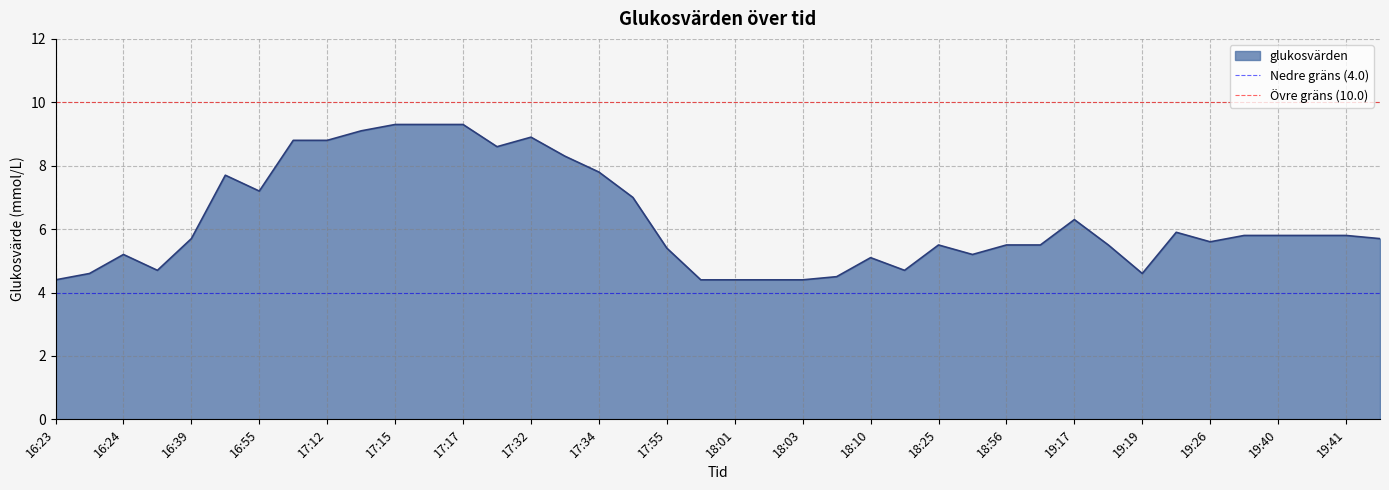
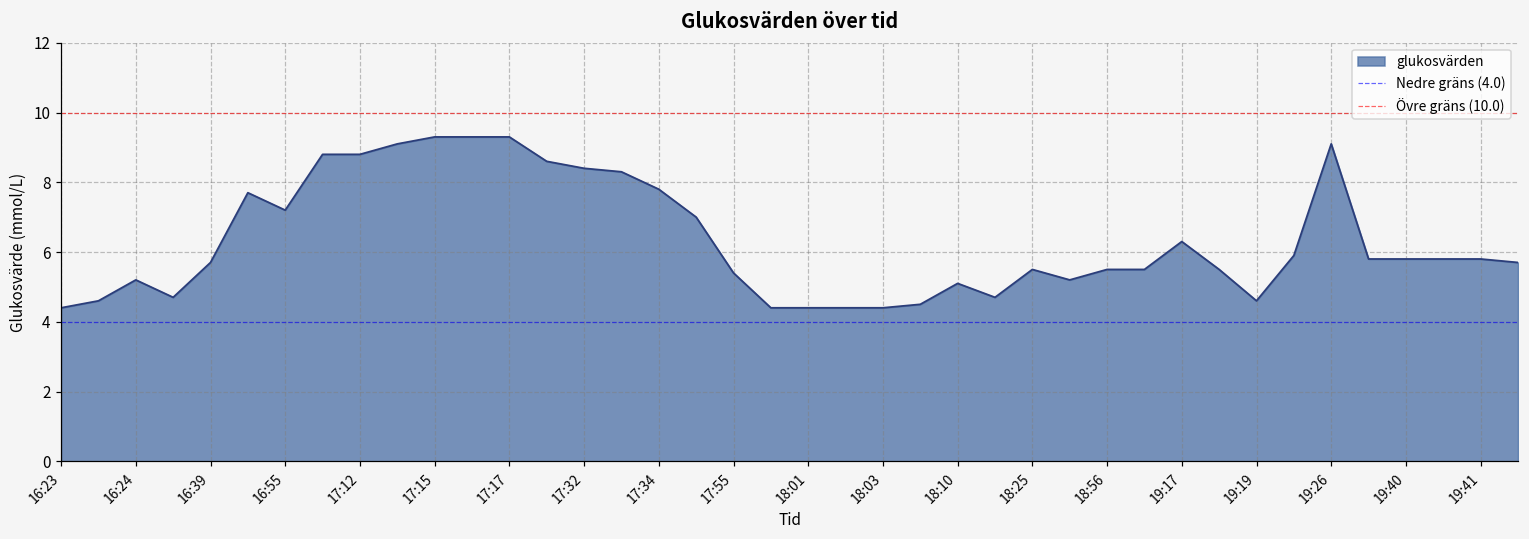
  {
    "16:23": 4.4,
    "16:39": 5.7,
    "16:55": 7.2,
    "17:12": 8.8,
    "17:15": 9.3,
    "17:17": 9.3,
-   "17:32": 8.9,
+   "17:32": 8.4,
    "17:34": 7.8,
    "17:55": 5.4,
    "18:03": 4.4,
    "18:10": 5.1,
    "18:25": 5.5,
    "18:56": 5.5,
    "19:17": 6.3,
    "19:19": 4.6,
-   "19:26": 5.6
+   "19:26": 9.1
  }
